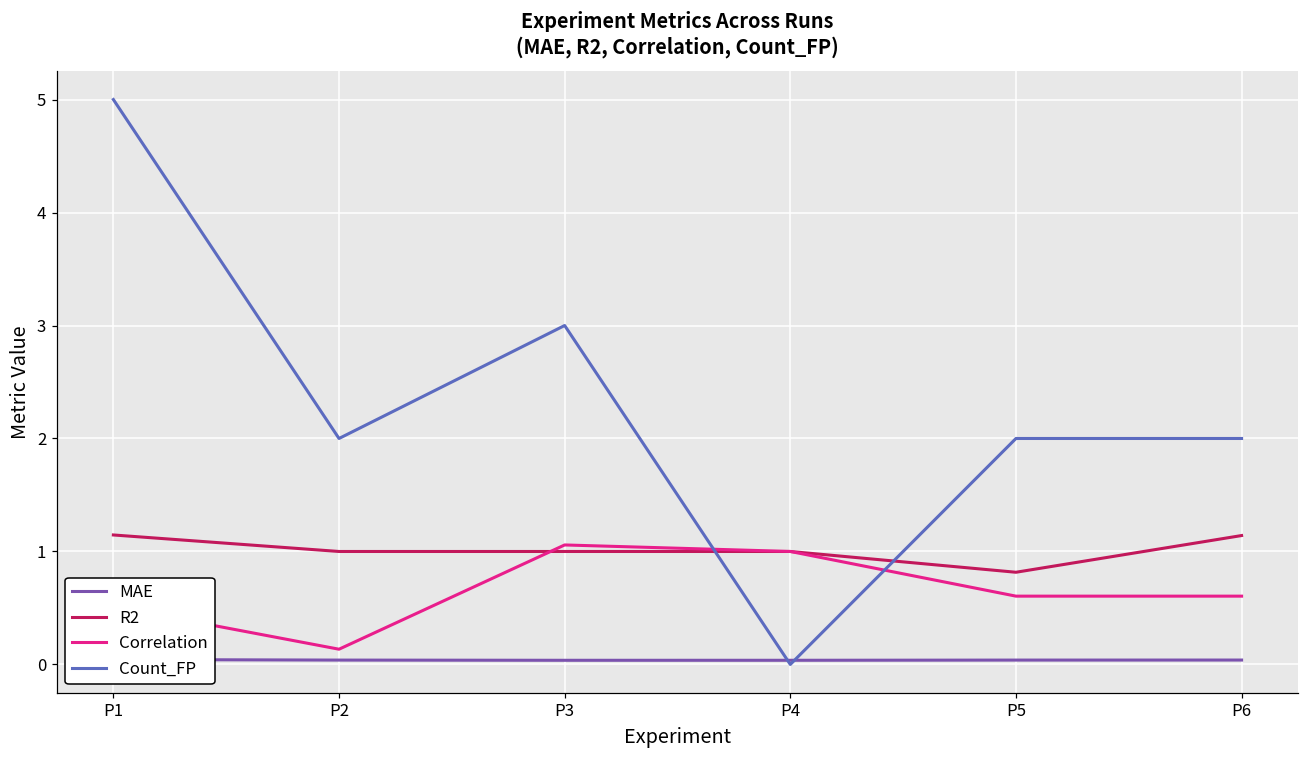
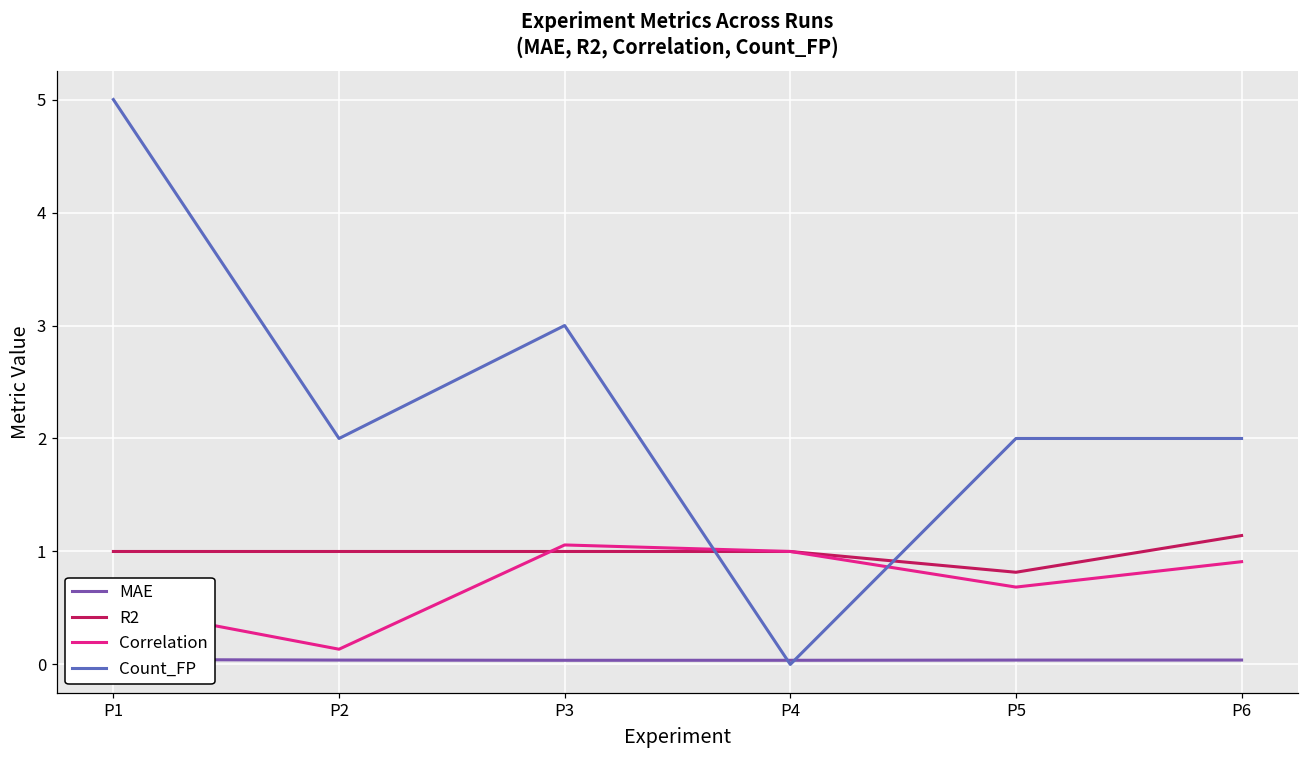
  {
    "R2": {
-     "P1": 1.15,
+     "P1": 1.00,
      "P2": 1.00,
      "P3": 1.00,
      "P5": 0.82,
      "P6": 1.14
    },
    "Correlation": {
      "P2": 0.13,
      "P3": 1.06,
-     "P5": 0.60,
-     "P6": 0.60
+     "P5": 0.68,
+     "P6": 0.91
    }
  }
